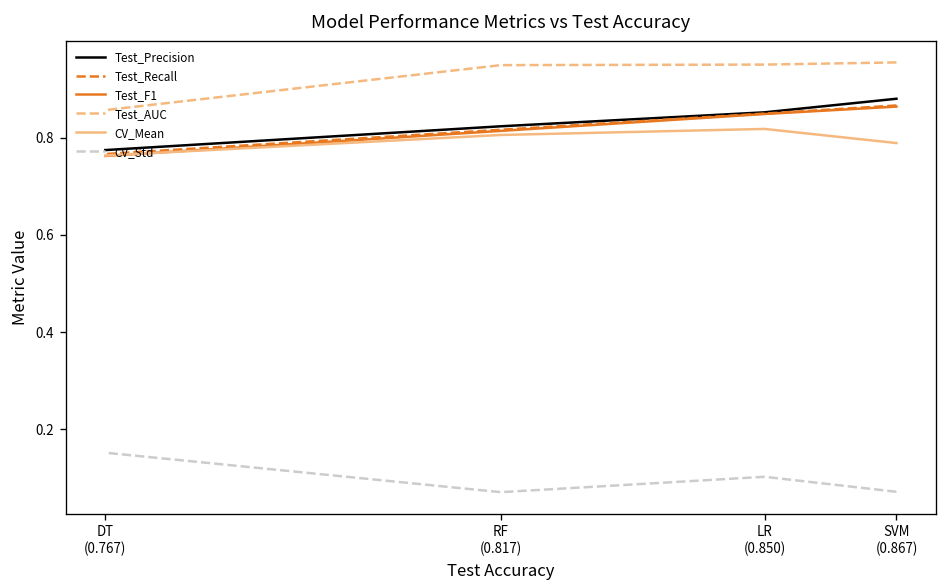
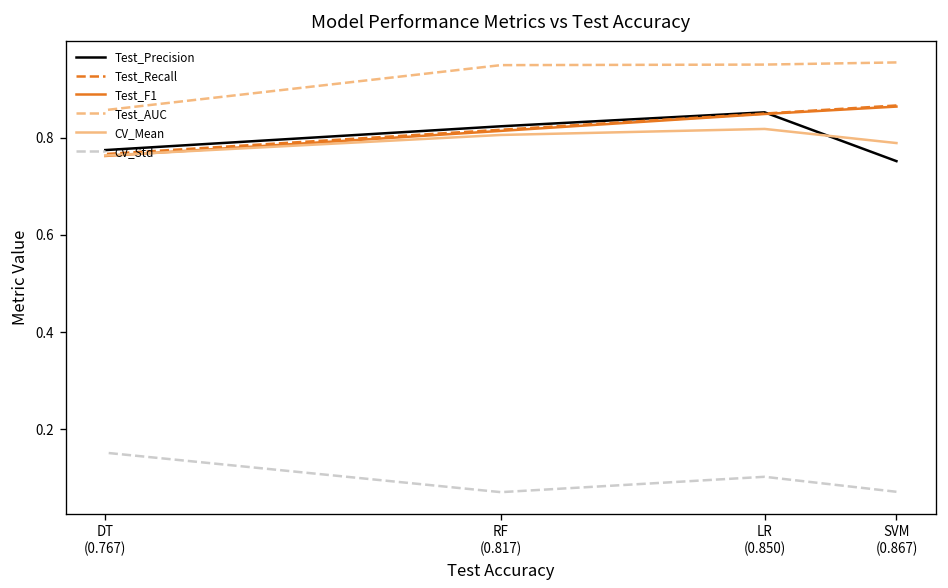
  {
    "Test_Precision": {
      "DT (0.767)": 0.77,
      "RF (0.817)": 0.82,
-     "SVM (0.867)": 0.88
+     "SVM (0.867)": 0.75
    },
    "CV_Std": {
      "DT (0.767)": 0.15,
      "RF (0.817)": 0.07,
      "LR (0.850)": 0.10,
      "SVM (0.867)": 0.07
    }
  }
